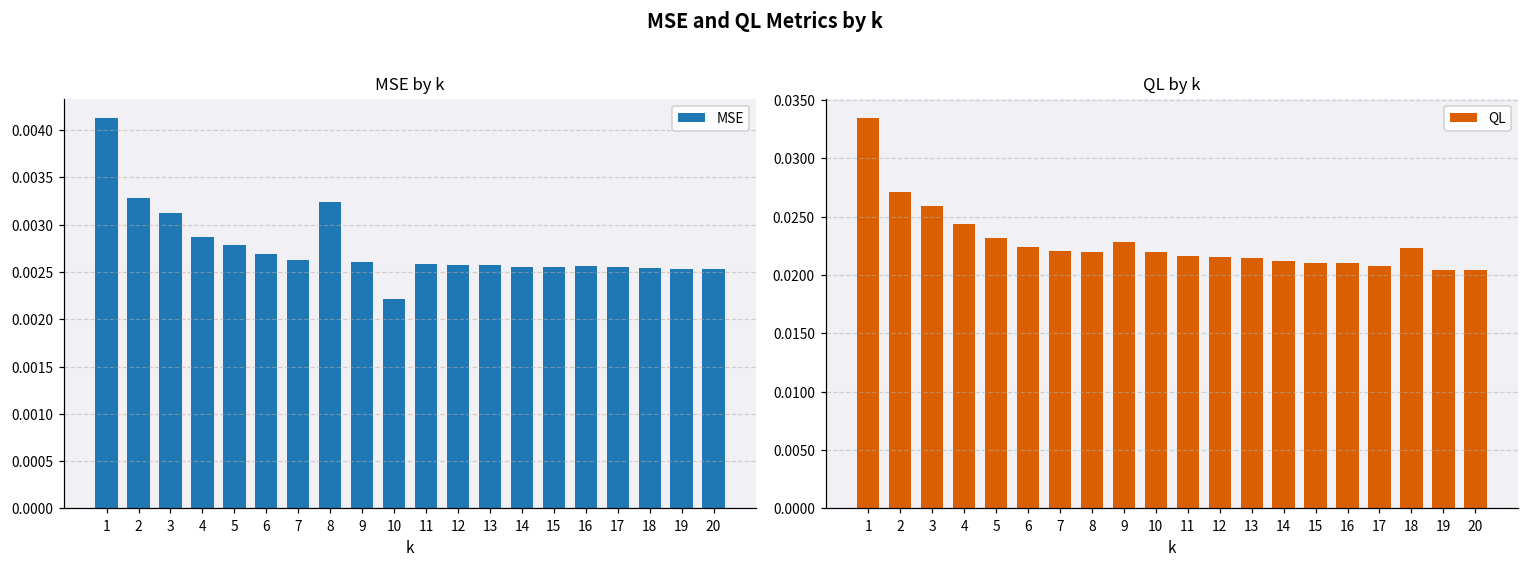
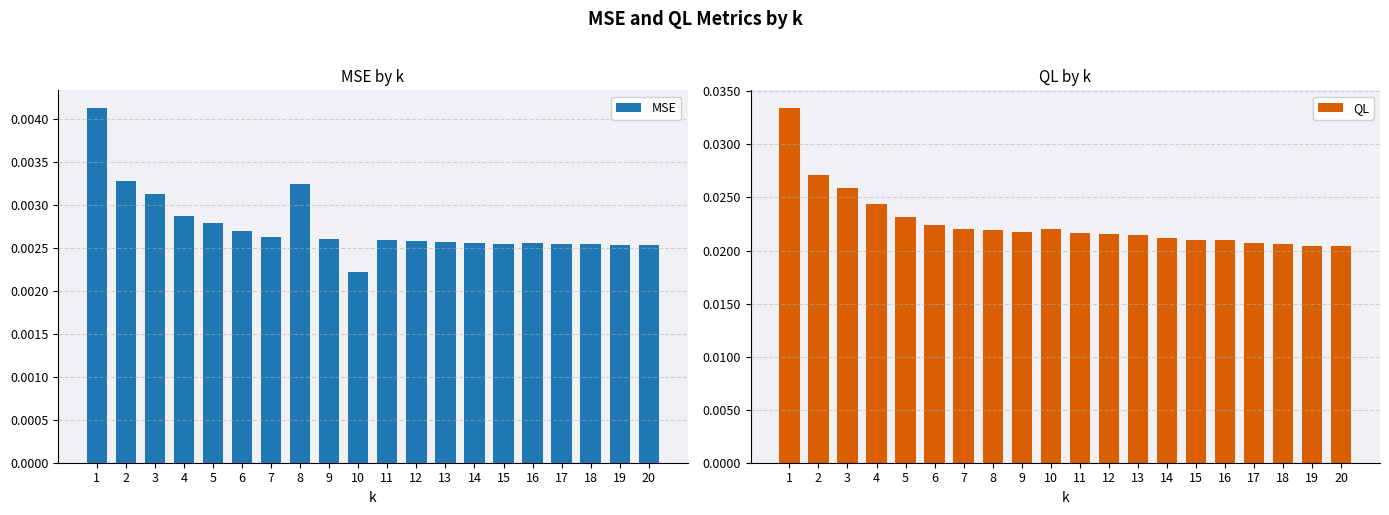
  {
    "MSE by k": {
      "1": 0.0041,
      "2": 0.0033,
      "3": 0.0031,
      "4": 0.0029,
      "5": 0.0028,
      "6": 0.0027,
      "7": 0.0026,
      "8": 0.0032,
      "9": 0.0026,
      "10": 0.0022,
      "11": 0.0026,
      "12": 0.0026,
      "13": 0.0026,
      "14": 0.0026,
      "15": 0.0025,
      "16": 0.0026,
      "17": 0.0025,
      "18": 0.0025,
      "19": 0.0025,
      "20": 0.0025
    },
    "QL by k": {
      "1": 0.0334,
      "2": 0.0271,
      "3": 0.0259,
      "4": 0.0244,
      "5": 0.0232,
      "6": 0.0224,
      "7": 0.0220,
      "8": 0.0220,
-     "9": 0.0228,
+     "9": 0.0218,
      "10": 0.0220,
      "11": 0.0216,
      "12": 0.0215,
      "13": 0.0214,
      "14": 0.0212,
      "15": 0.0210,
      "16": 0.0210,
      "17": 0.0208,
-     "18": 0.0223,
+     "18": 0.0206,
      "19": 0.0205,
      "20": 0.0204
    }
  }
